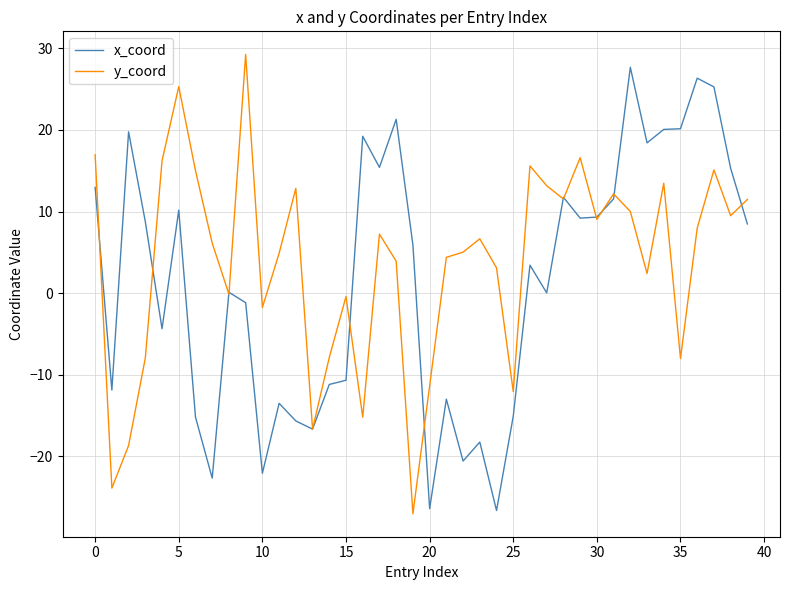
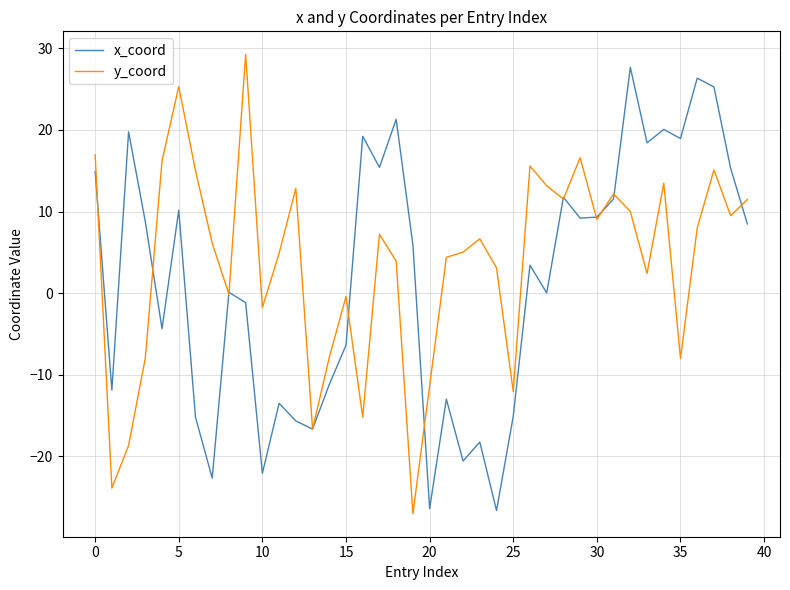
  {
    "x_coord": {
-     "0": 13,
+     "0": 15,
      "5": 10,
      "10": -22,
-     "15": -11,
+     "15": -6,
      "20": -26,
      "25": -15,
-     "35": 20
+     "35": 19
    },
    "y_coord": {
      "0": 17,
      "5": 25,
      "10": -2,
      "15": 0,
      "20": -11,
      "25": -12,
      "35": -8
    }
  }
